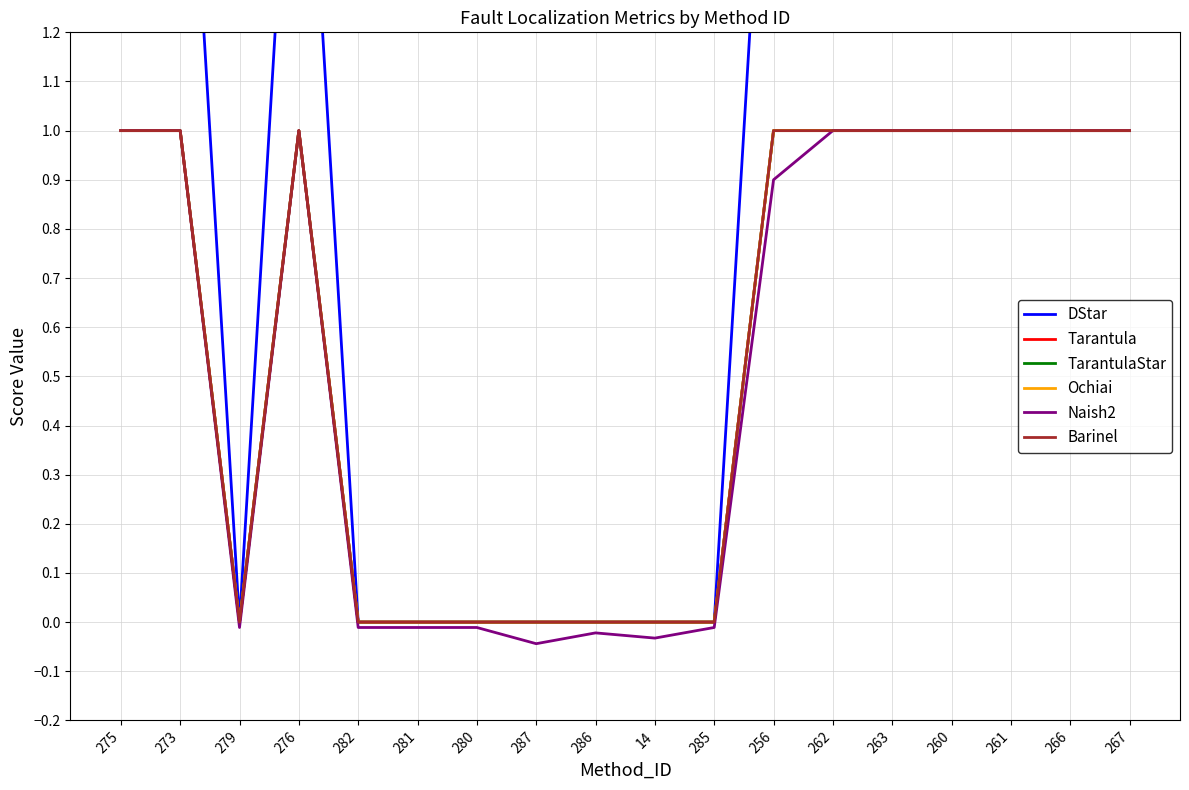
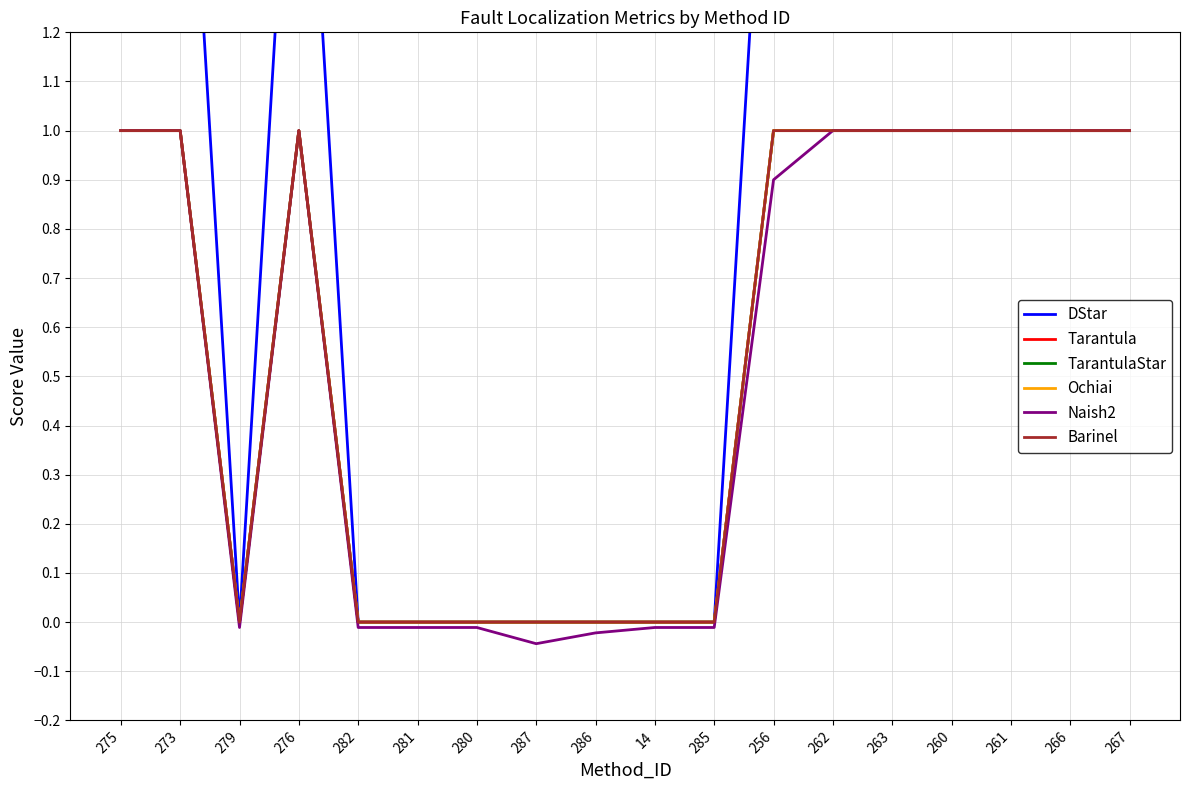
  {
    "Barinel": {
      "256": 1.00
    },
    "Naish2": {
      "279": -0.01,
      "282": -0.01,
      "281": -0.01,
      "280": -0.01,
      "287": -0.04,
      "286": -0.02,
-     "14": -0.03,
+     "14": -0.01,
      "285": -0.01,
      "256": 0.90
    }
  }
